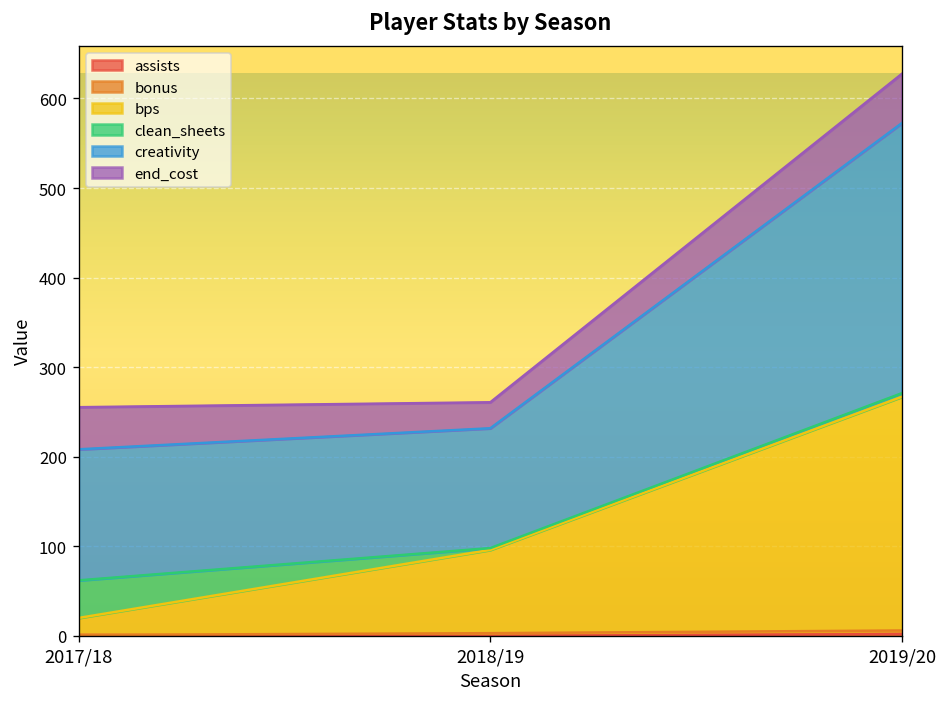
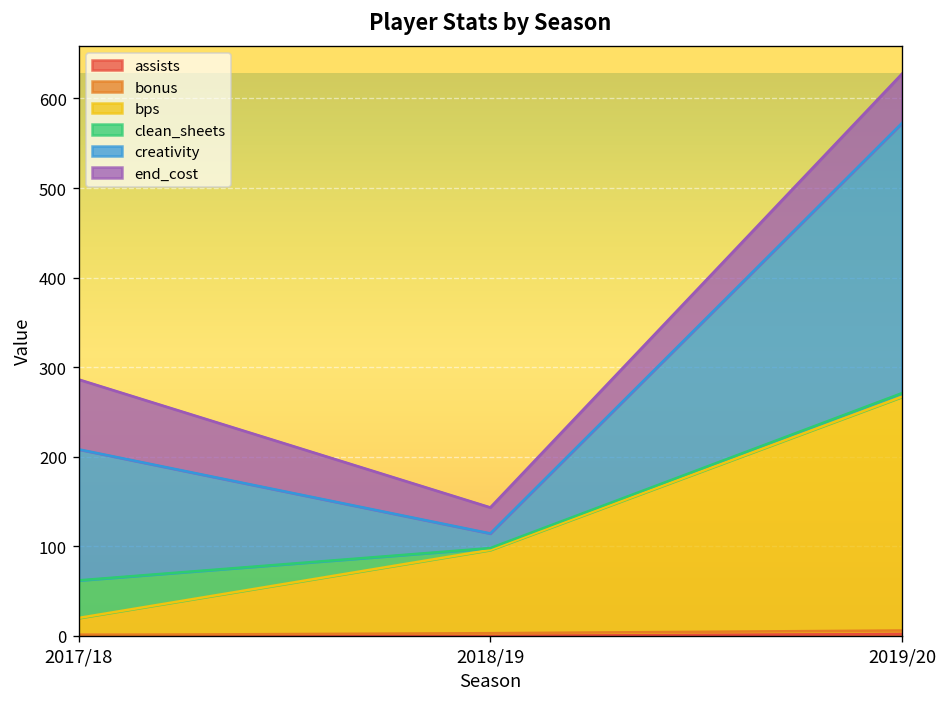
  {
    "bps": {
      "2017/18": 20,
      "2019/20": 260
    },
    "clean_sheets": {
      "2017/18": 40,
      "2019/20": 0
    },
    "creativity": {
      "2017/18": 150,
-     "2018/19": 130,
+     "2018/19": 20,
      "2019/20": 300
    },
    "end_cost": {
-     "2017/18": 50,
+     "2017/18": 80,
      "2018/19": 30,
      "2019/20": 60
    }
  }
